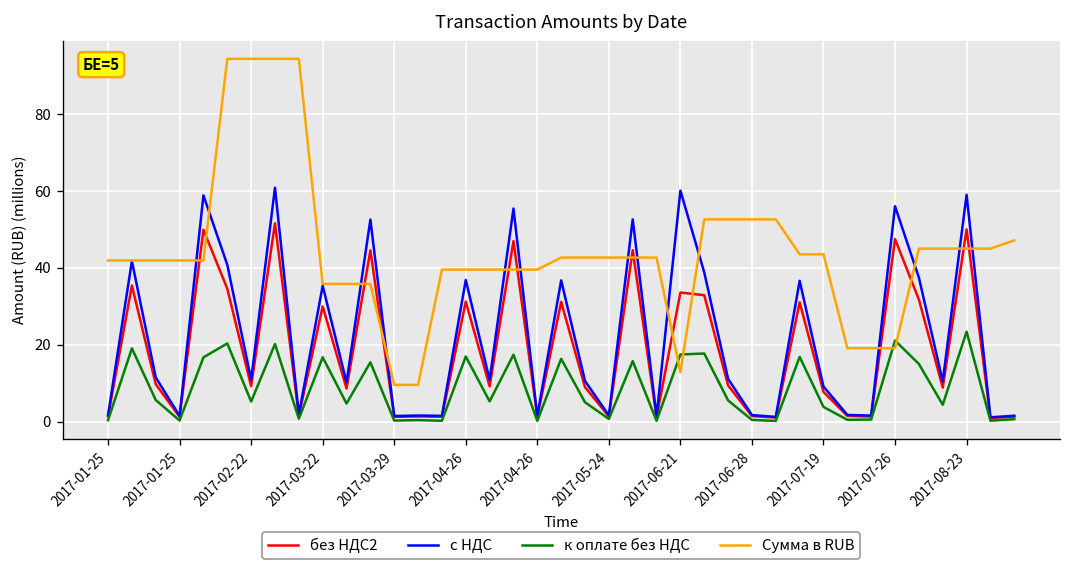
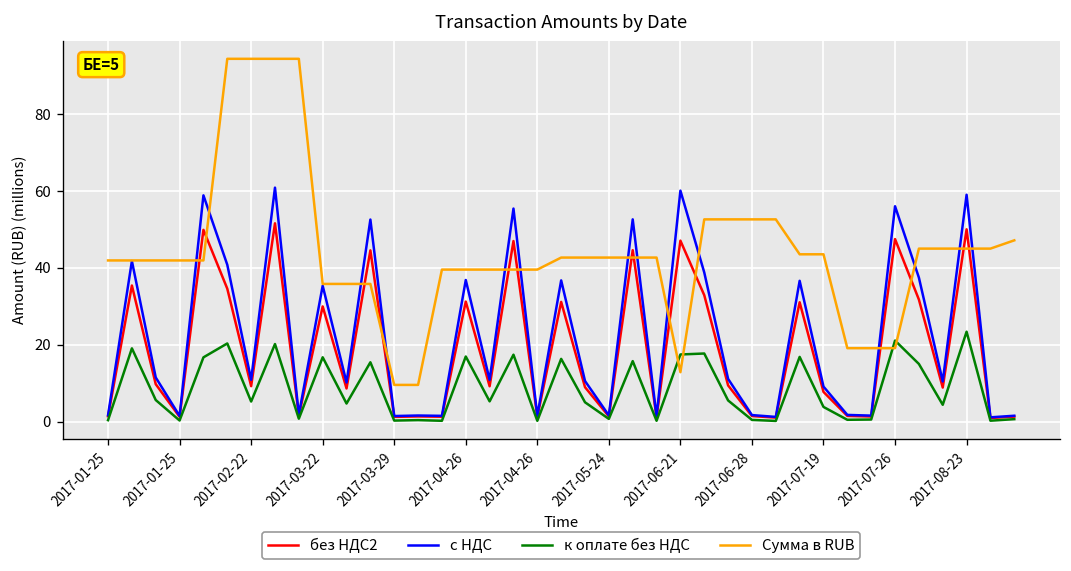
  {
    "без НДС2": {
-     "2017-06-21": 34
+     "2017-06-21": 47
    },
    "с НДС": {
      "2017-06-21": 60
    },
    "к оплате без НДС": {
      "2017-06-21": 17
    },
    "Сумма в RUB": {
      "2017-06-21": 13
    }
  }
